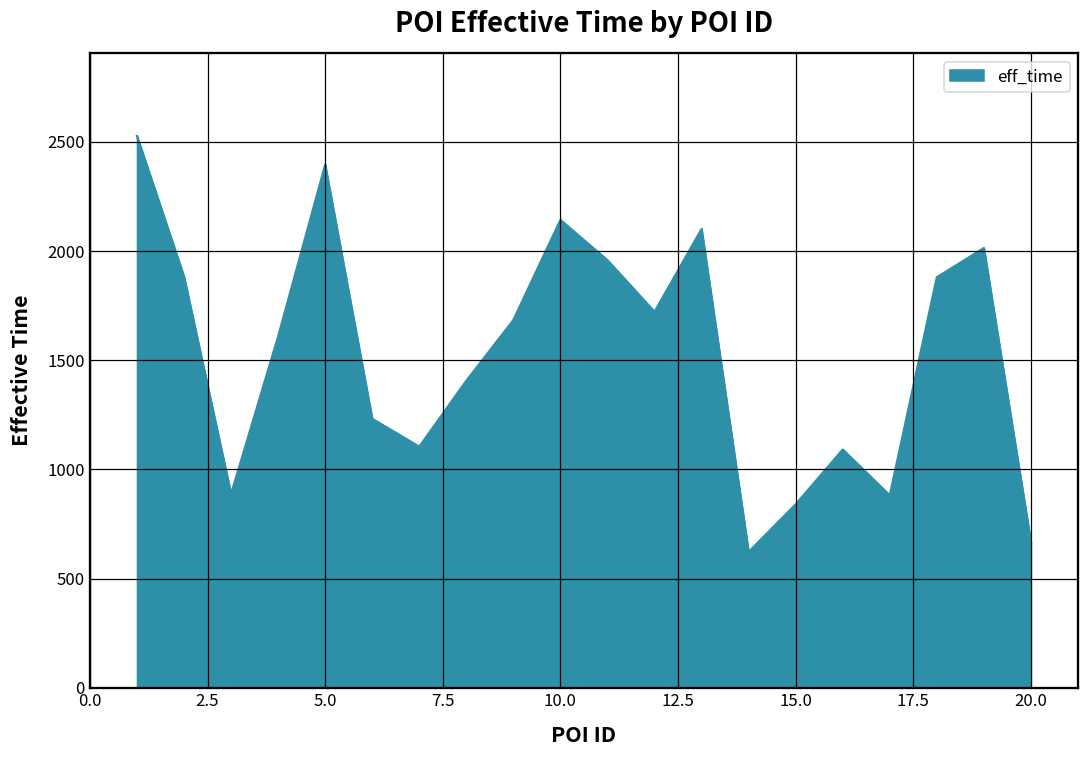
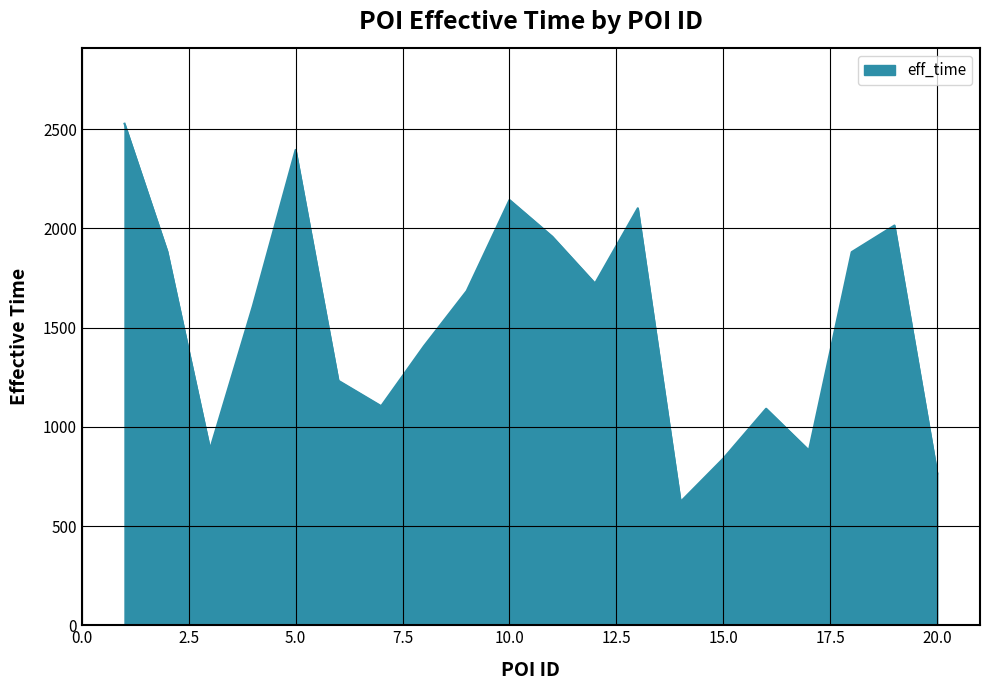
  {
    "5.0": 2400,
    "10.0": 2140,
    "15.0": 840,
-   "20.0": 670
+   "20.0": 760
  }
